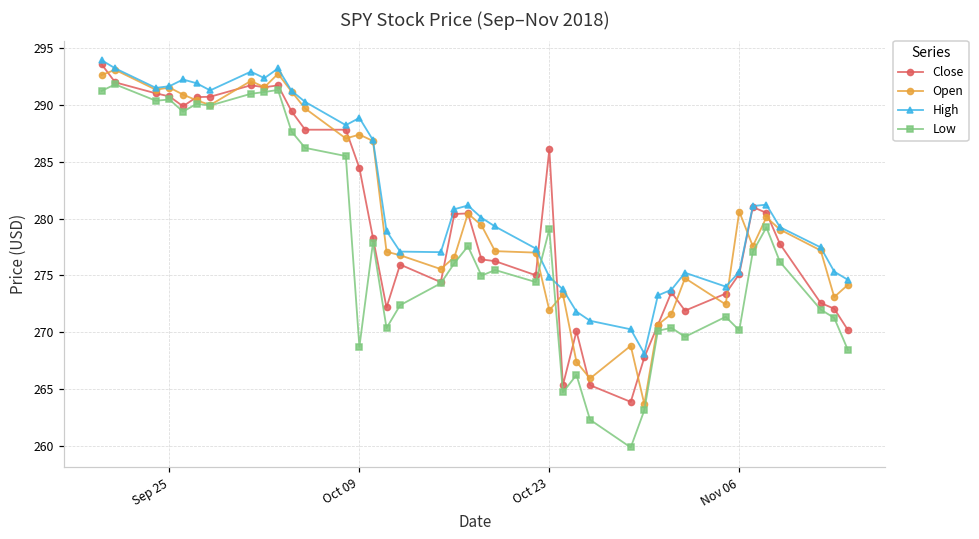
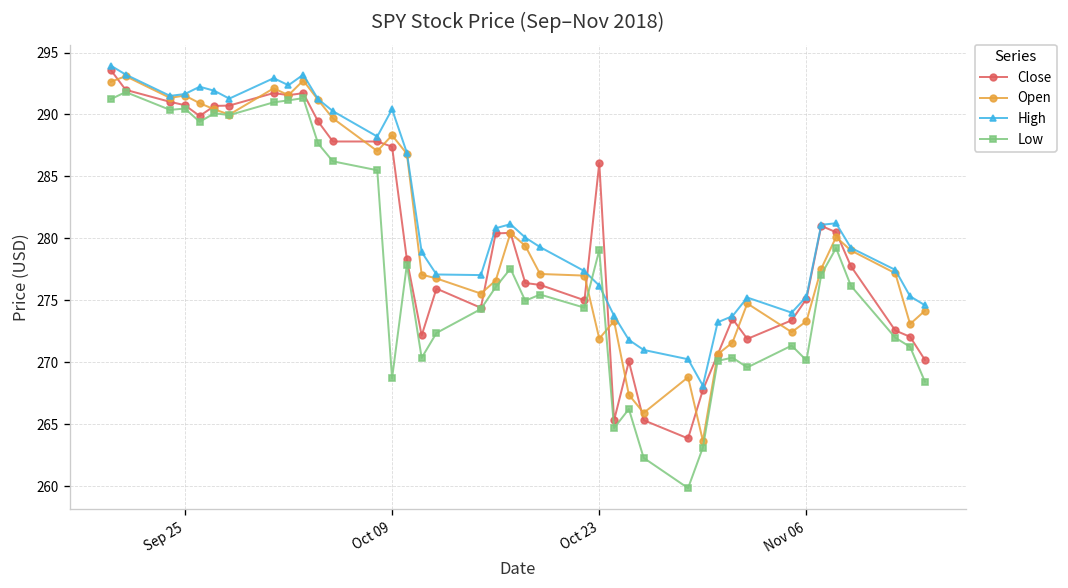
  {
    "Close": {
      "Sep 25": 290.8,
-     "Oct 09": 284.4,
+     "Oct 09": 287.4,
      "Oct 23": 286.1
    },
    "Open": {
-     "Oct 09": 287.4,
+     "Oct 09": 288.3,
      "Oct 23": 271.9,
-     "Nov 06": 280.6
+     "Nov 06": 273.3
    },
    "High": {
-     "Oct 09": 288.9,
-     "Oct 23": 274.9
+     "Oct 09": 290.4,
+     "Oct 23": 276.2
    },
    "Low": {
      "Sep 25": 290.5,
      "Oct 09": 268.7,
      "Oct 23": 279.1,
      "Nov 06": 270.2
    }
  }
